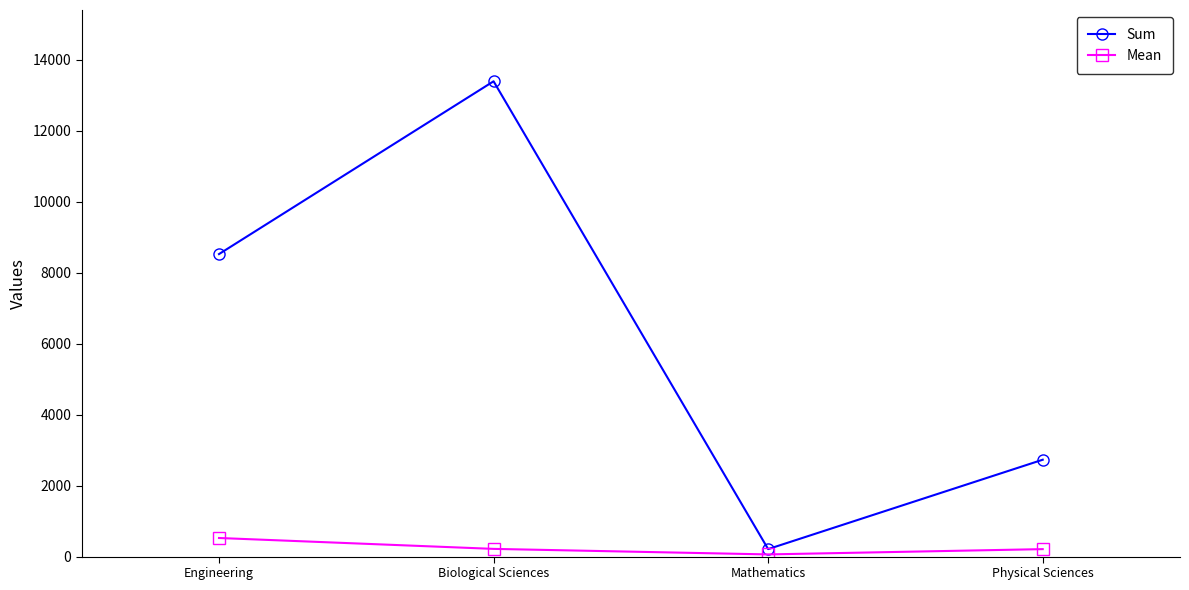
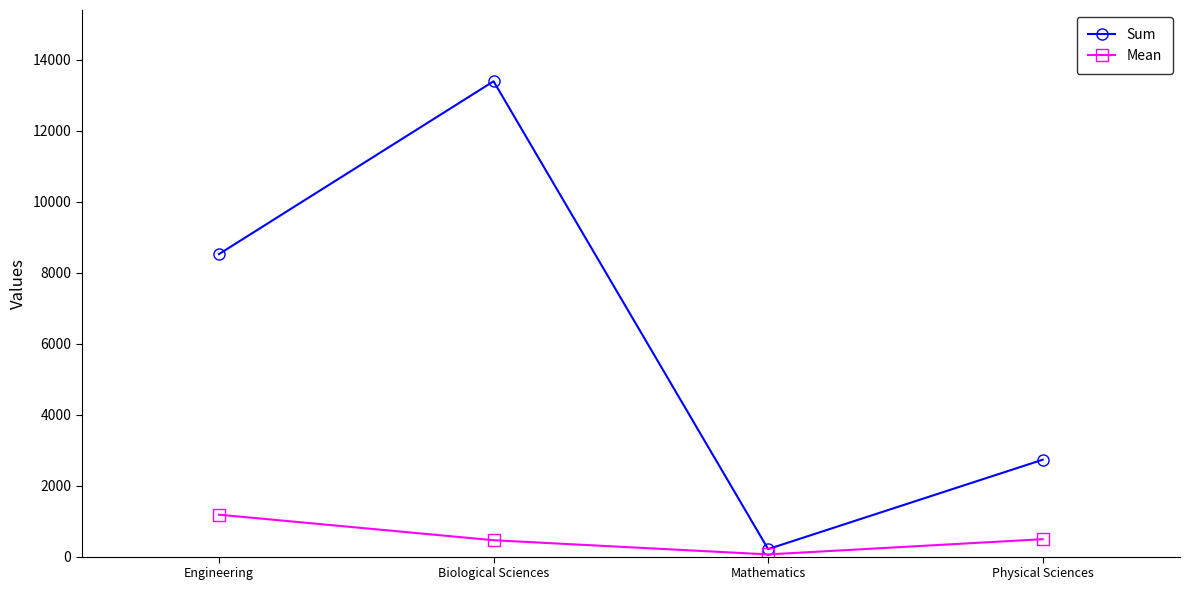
  {
    "Sum": {
      "Engineering": 8500,
      "Biological Sciences": 13400,
      "Mathematics": 200,
      "Physical Sciences": 2700
    },
    "Mean": {
-     "Engineering": 500,
-     "Biological Sciences": 200,
+     "Engineering": 1200,
+     "Biological Sciences": 500,
      "Mathematics": 100,
-     "Physical Sciences": 200
+     "Physical Sciences": 500
    }
  }
